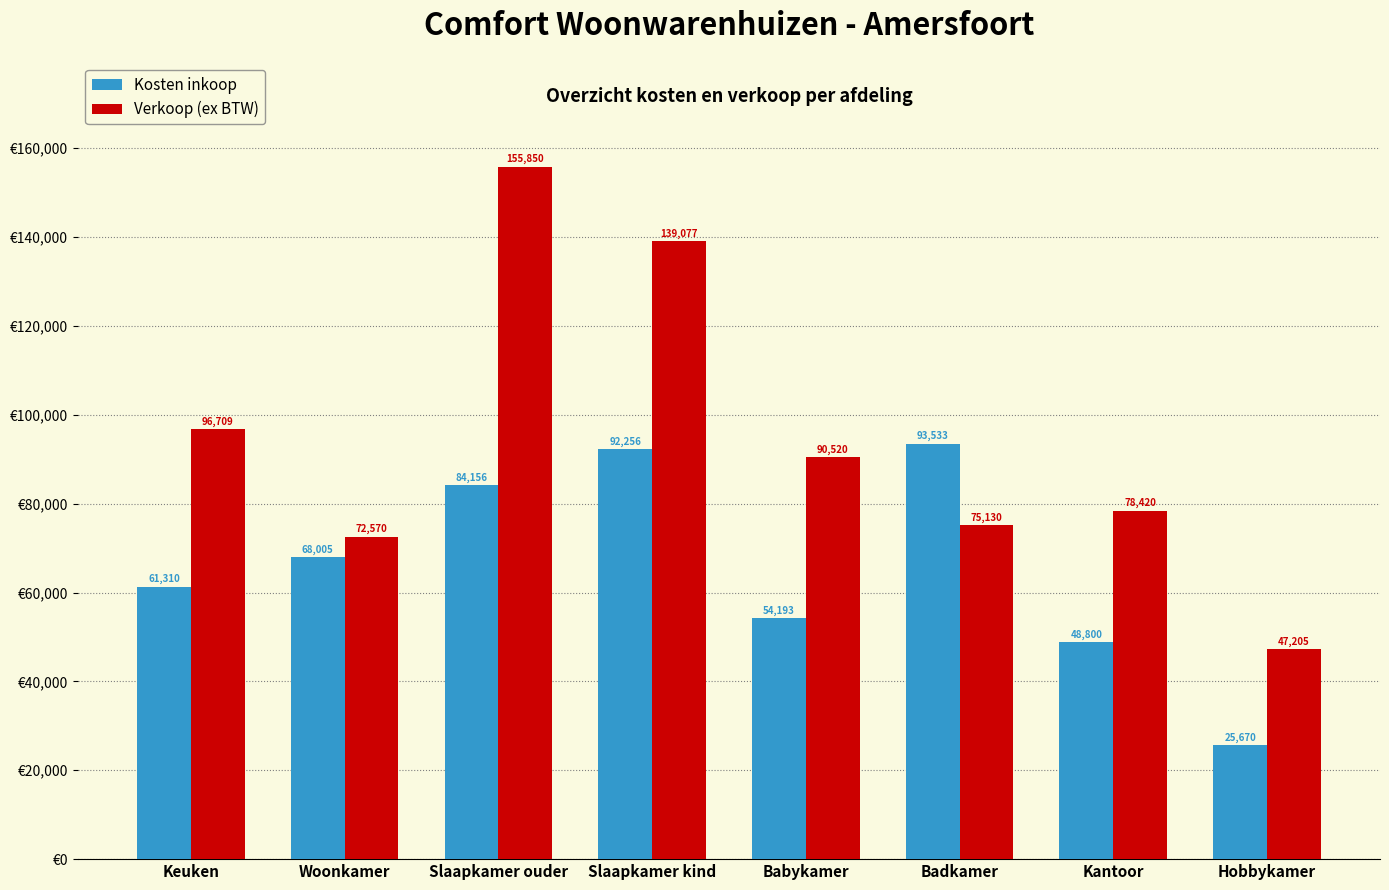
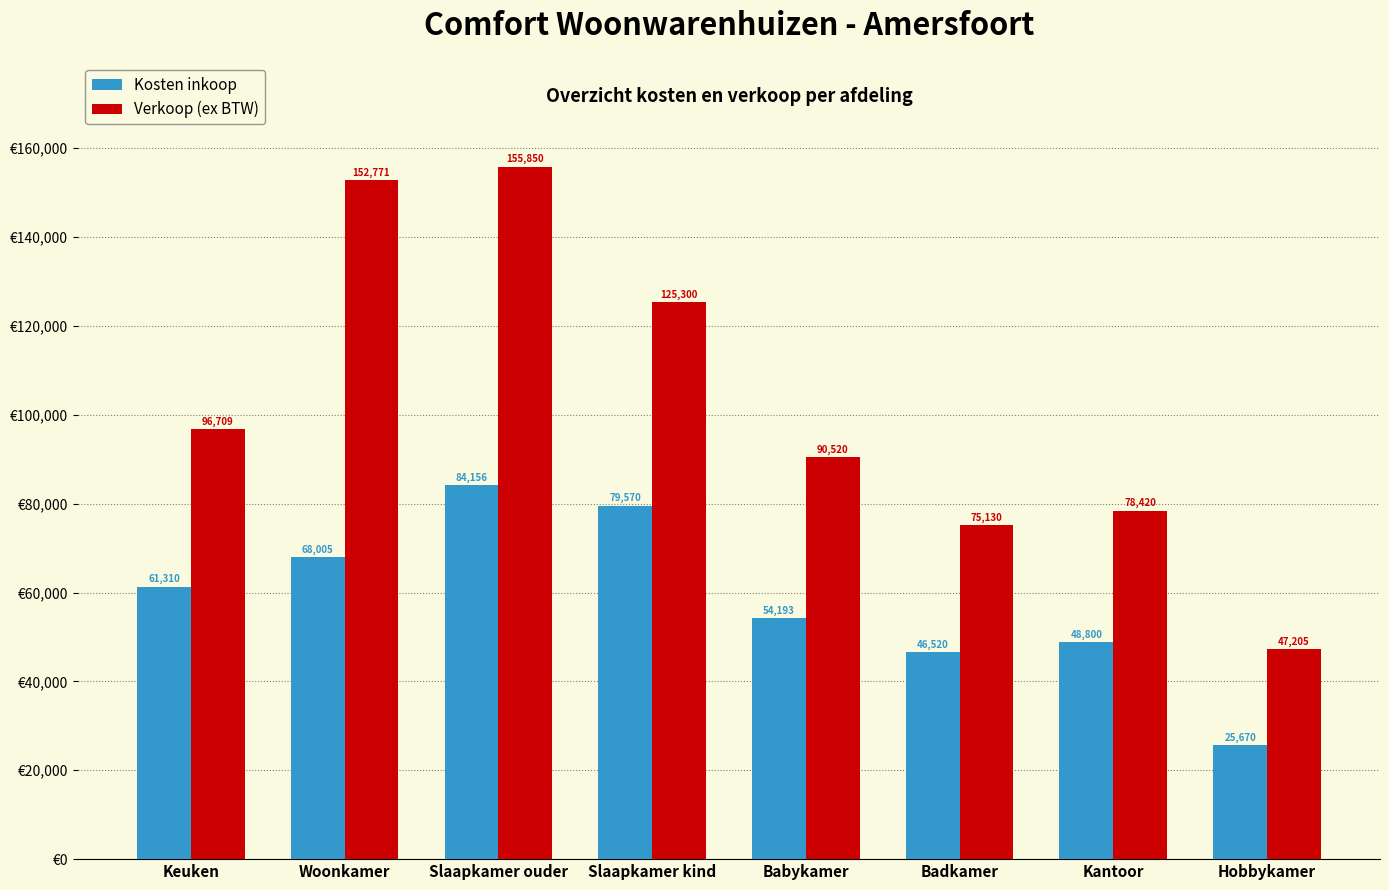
  {
    "Kosten inkoop": {
      "Keuken": "61,310",
      "Woonkamer": "68,005",
      "Slaapkamer ouder": "84,156",
-     "Slaapkamer kind": "92,256",
+     "Slaapkamer kind": "79,570",
      "Babykamer": "54,193",
-     "Badkamer": "93,533",
+     "Badkamer": "46,520",
      "Kantoor": "48,800",
      "Hobbykamer": "25,670"
    },
    "Verkoop (ex BTW)": {
      "Keuken": "96,709",
-     "Woonkamer": "72,570",
+     "Woonkamer": "152,771",
      "Slaapkamer ouder": "155,850",
-     "Slaapkamer kind": "139,077",
+     "Slaapkamer kind": "125,300",
      "Babykamer": "90,520",
      "Badkamer": "75,130",
      "Kantoor": "78,420",
      "Hobbykamer": "47,205"
    }
  }
